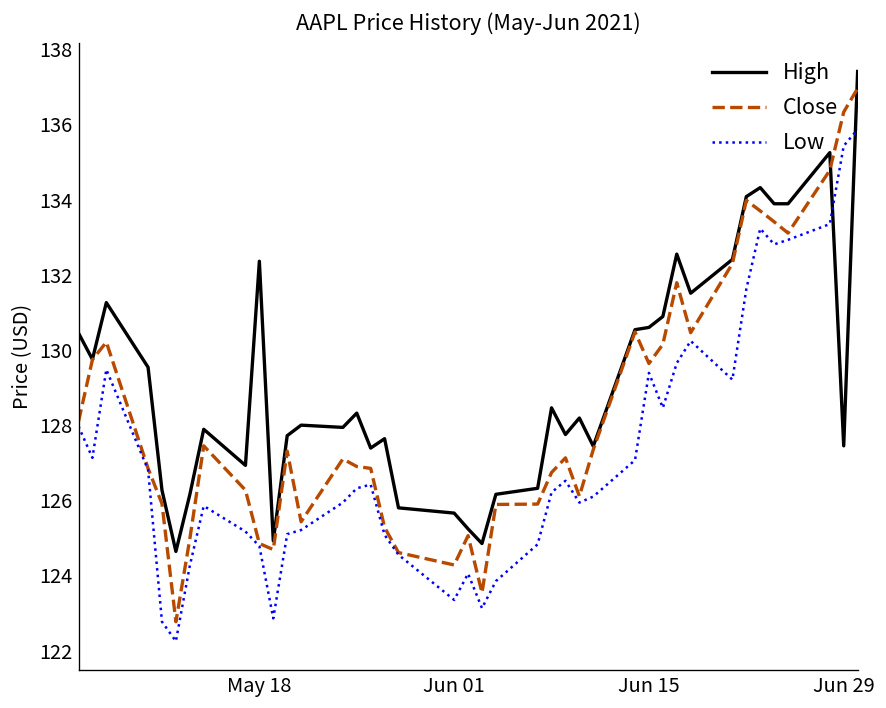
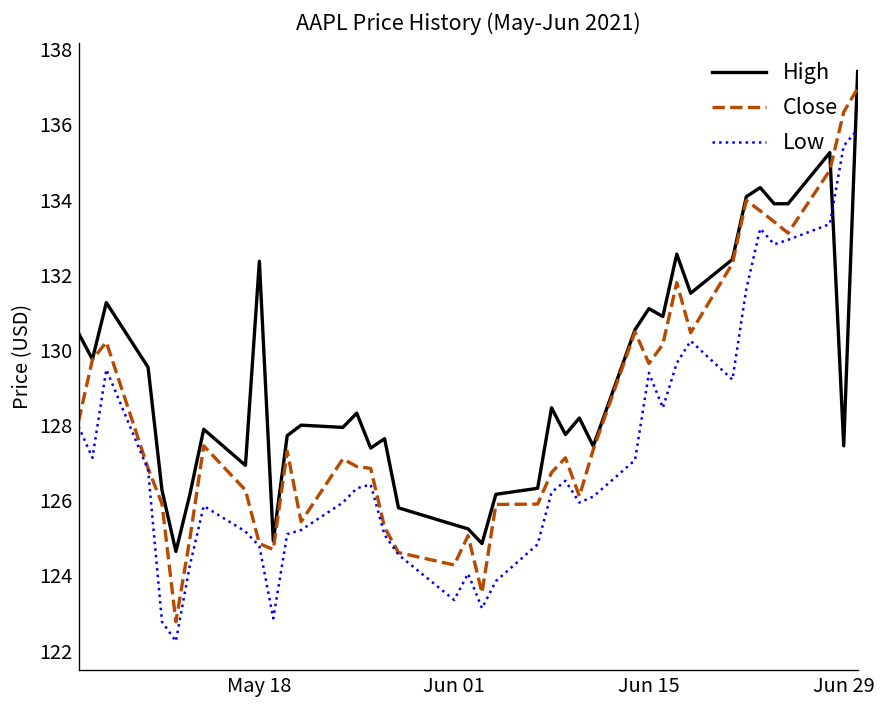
  {
    "High": {
      "May 18": 132.4,
-     "Jun 01": 125.7,
-     "Jun 15": 130.6,
+     "Jun 01": 125.4,
+     "Jun 15": 131.1,
      "Jun 29": 127.5
    },
    "Close": {
      "Jun 01": 124.3,
      "Jun 15": 129.6,
      "Jun 29": 136.3
    },
    "Low": {
      "Jun 01": 123.4,
      "Jun 15": 129.4,
      "Jun 29": 135.4
    }
  }
